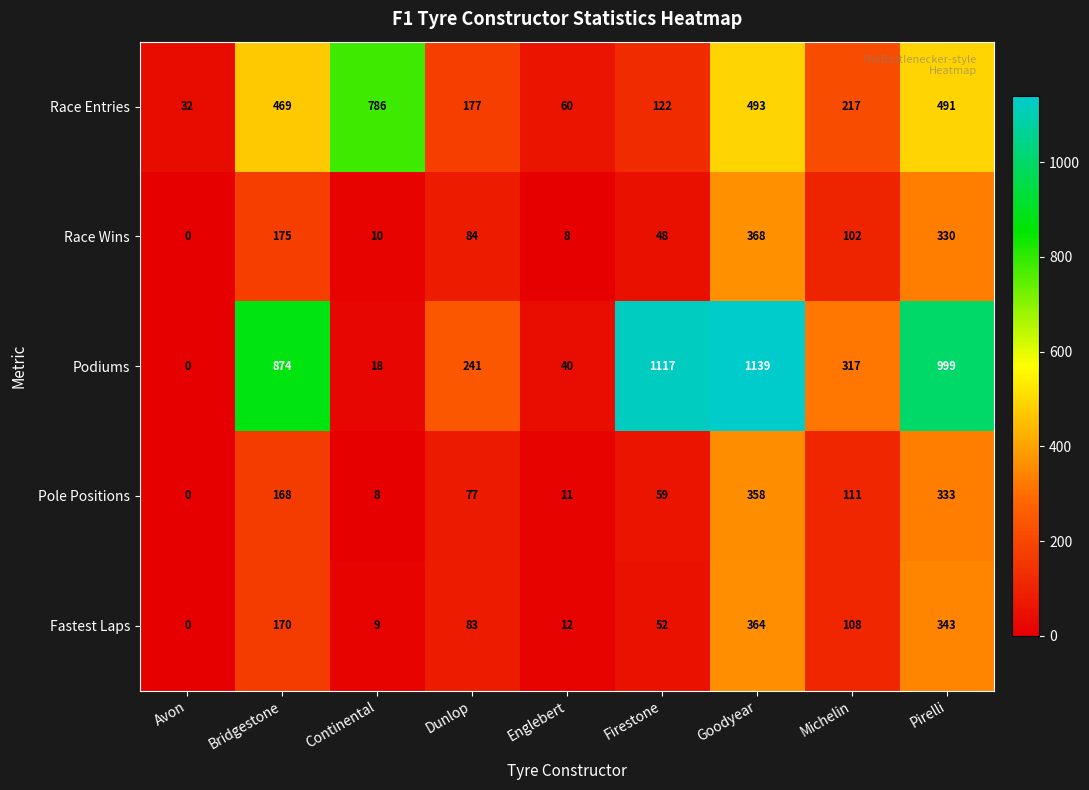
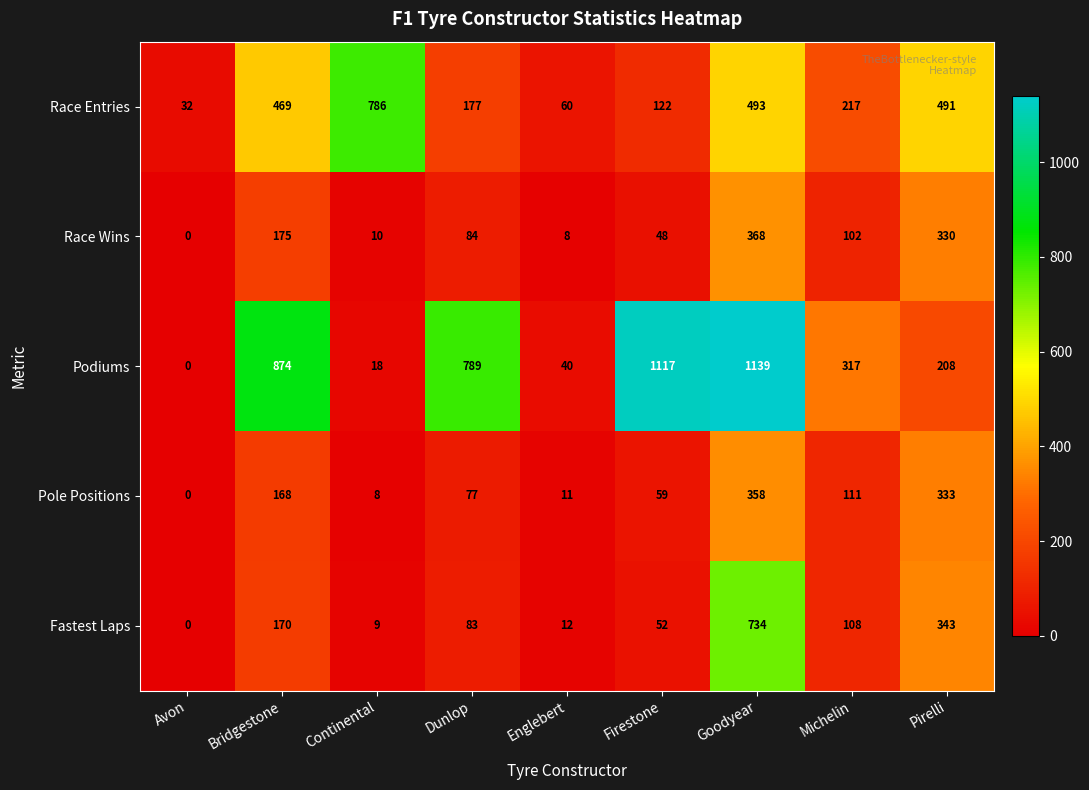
  {
    "Race Entries": {
      "Avon": 32,
      "Bridgestone": 469,
      "Continental": 786,
      "Dunlop": 177,
      "Englebert": 60,
      "Firestone": 122,
      "Goodyear": 493,
      "Michelin": 217
    },
    "Race Wins": {
      "Avon": 0,
      "Bridgestone": 175,
      "Continental": 10,
      "Dunlop": 84,
      "Englebert": 8,
      "Firestone": 48,
      "Goodyear": 368,
      "Michelin": 102,
      "Pirelli": 330
    },
    "Podiums": {
      "Avon": 0,
      "Bridgestone": 874,
      "Continental": 18,
-     "Dunlop": 241,
+     "Dunlop": 789,
      "Englebert": 40,
      "Firestone": 1117,
      "Goodyear": 1139,
      "Michelin": 317,
-     "Pirelli": 999
+     "Pirelli": 208
    },
    "Pole Positions": {
      "Avon": 0,
      "Bridgestone": 168,
      "Continental": 8,
      "Dunlop": 77,
      "Englebert": 11,
      "Firestone": 59,
      "Goodyear": 358,
      "Michelin": 111,
      "Pirelli": 333
    },
    "Fastest Laps": {
      "Avon": 0,
      "Bridgestone": 170,
      "Continental": 9,
      "Dunlop": 83,
      "Englebert": 12,
      "Firestone": 52,
-     "Goodyear": 364,
+     "Goodyear": 734,
      "Michelin": 108,
      "Pirelli": 343
    }
  }
